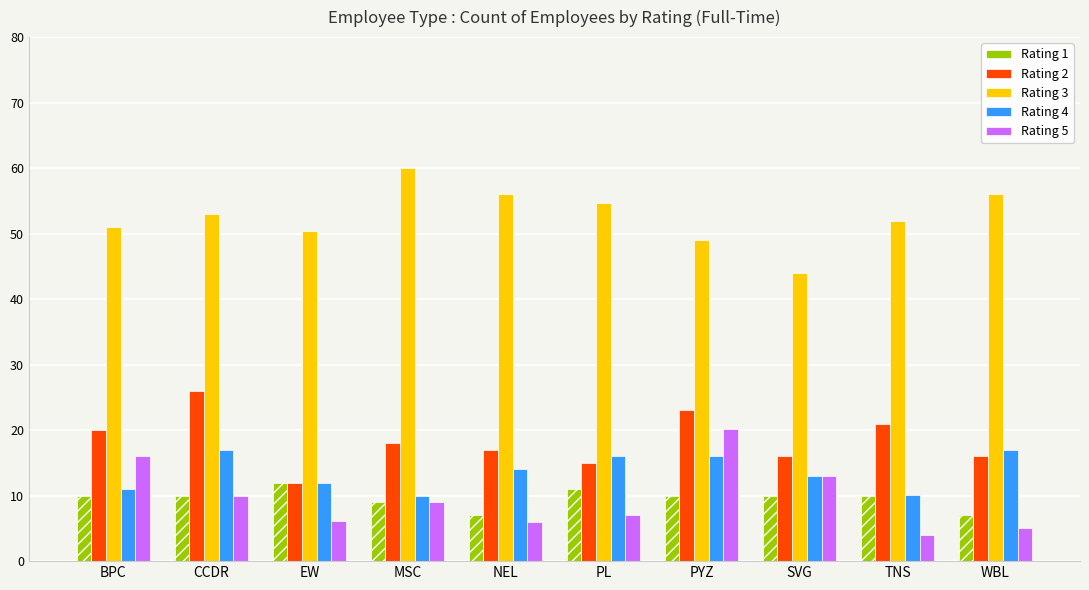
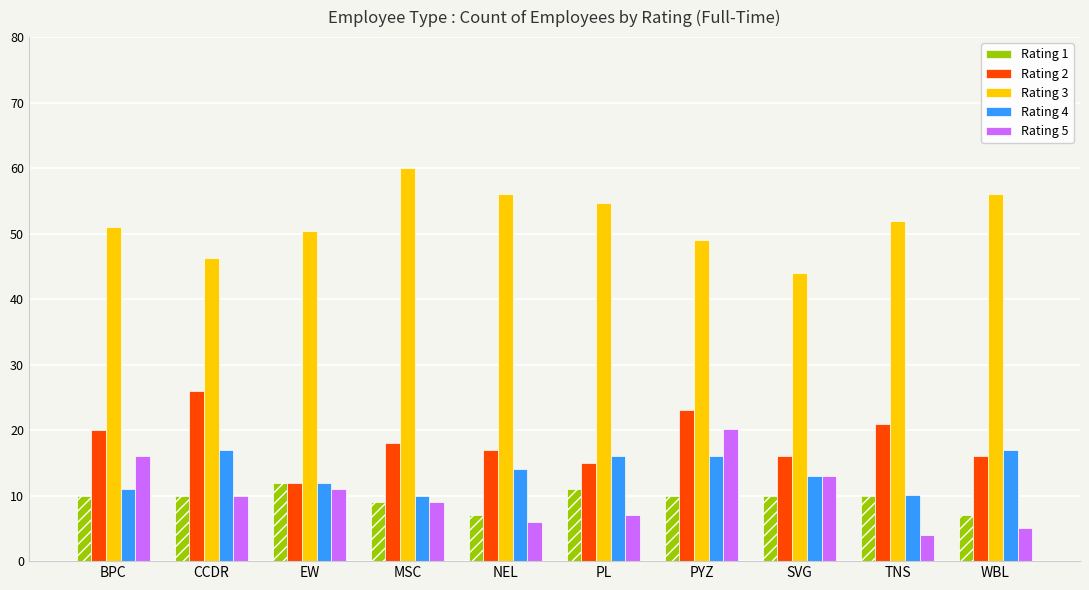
  {
    "Rating 1": {
      "BPC": 10,
      "CCDR": 10,
      "EW": 12,
      "MSC": 9,
      "NEL": 7,
      "PL": 11,
      "PYZ": 10,
      "SVG": 10,
      "TNS": 10,
      "WBL": 7
    },
    "Rating 2": {
      "BPC": 20,
      "CCDR": 26,
      "EW": 12,
      "MSC": 18,
      "NEL": 17,
      "PL": 15,
      "PYZ": 23,
      "SVG": 16,
      "TNS": 21,
      "WBL": 16
    },
    "Rating 3": {
      "BPC": 51,
-     "CCDR": 53,
+     "CCDR": 46,
      "EW": 50,
      "MSC": 60,
      "NEL": 56,
      "PL": 55,
      "PYZ": 49,
      "SVG": 44,
      "TNS": 52,
      "WBL": 56
    },
    "Rating 4": {
      "BPC": 11,
      "CCDR": 17,
      "EW": 12,
      "MSC": 10,
      "NEL": 14,
      "PL": 16,
      "PYZ": 16,
      "SVG": 13,
      "TNS": 10,
      "WBL": 17
    },
    "Rating 5": {
      "BPC": 16,
      "CCDR": 10,
-     "EW": 6,
+     "EW": 11,
      "MSC": 9,
      "NEL": 6,
      "PL": 7,
      "PYZ": 20,
      "SVG": 13,
      "TNS": 4,
      "WBL": 5
    }
  }
